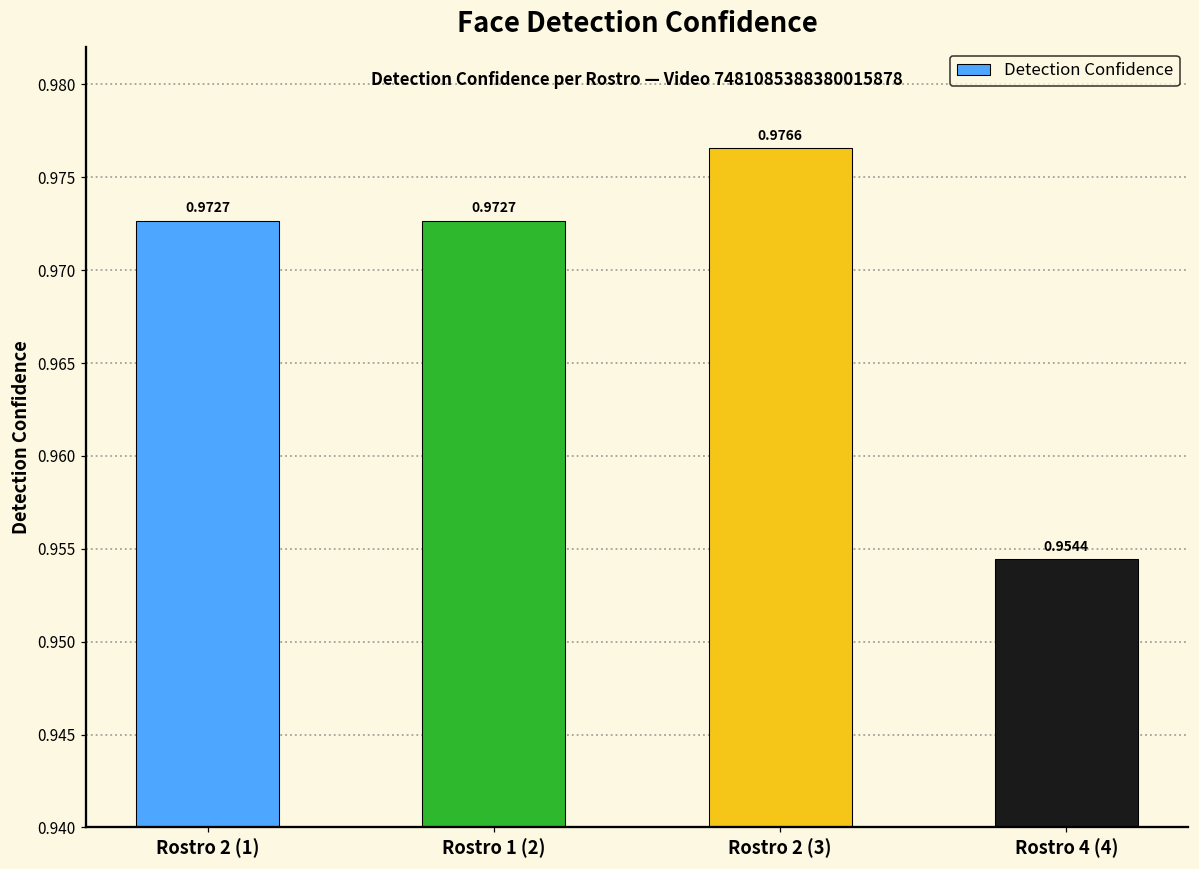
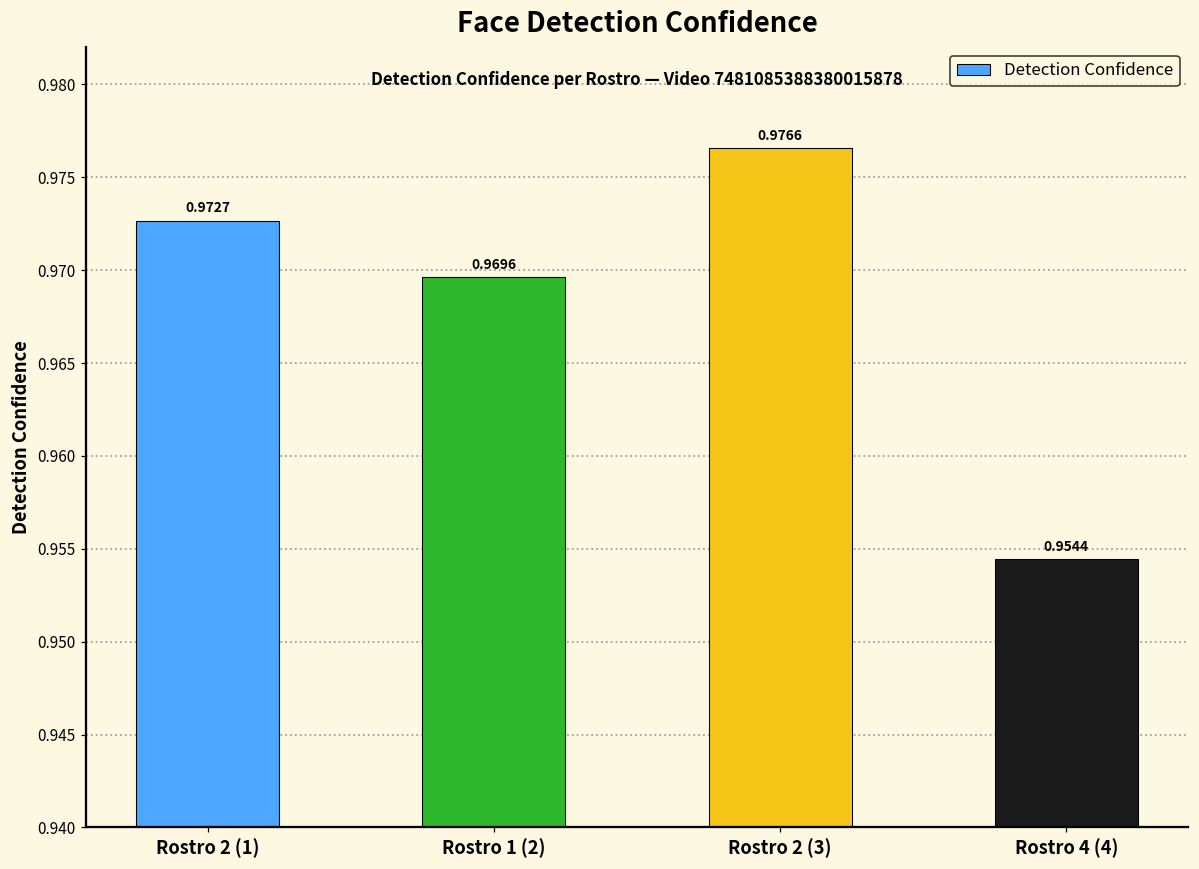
  {
    "Rostro 2 (1)": 0.9727,
-   "Rostro 1 (2)": 0.9727,
+   "Rostro 1 (2)": 0.9696,
    "Rostro 2 (3)": 0.9766,
    "Rostro 4 (4)": 0.9544
  }
